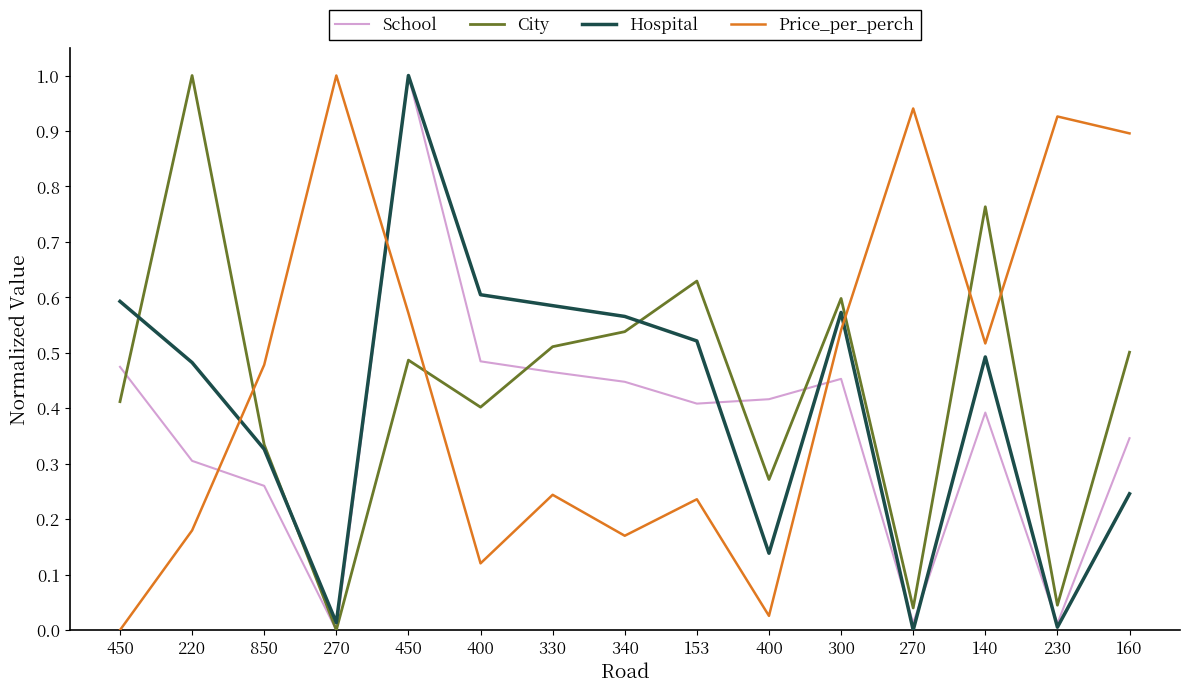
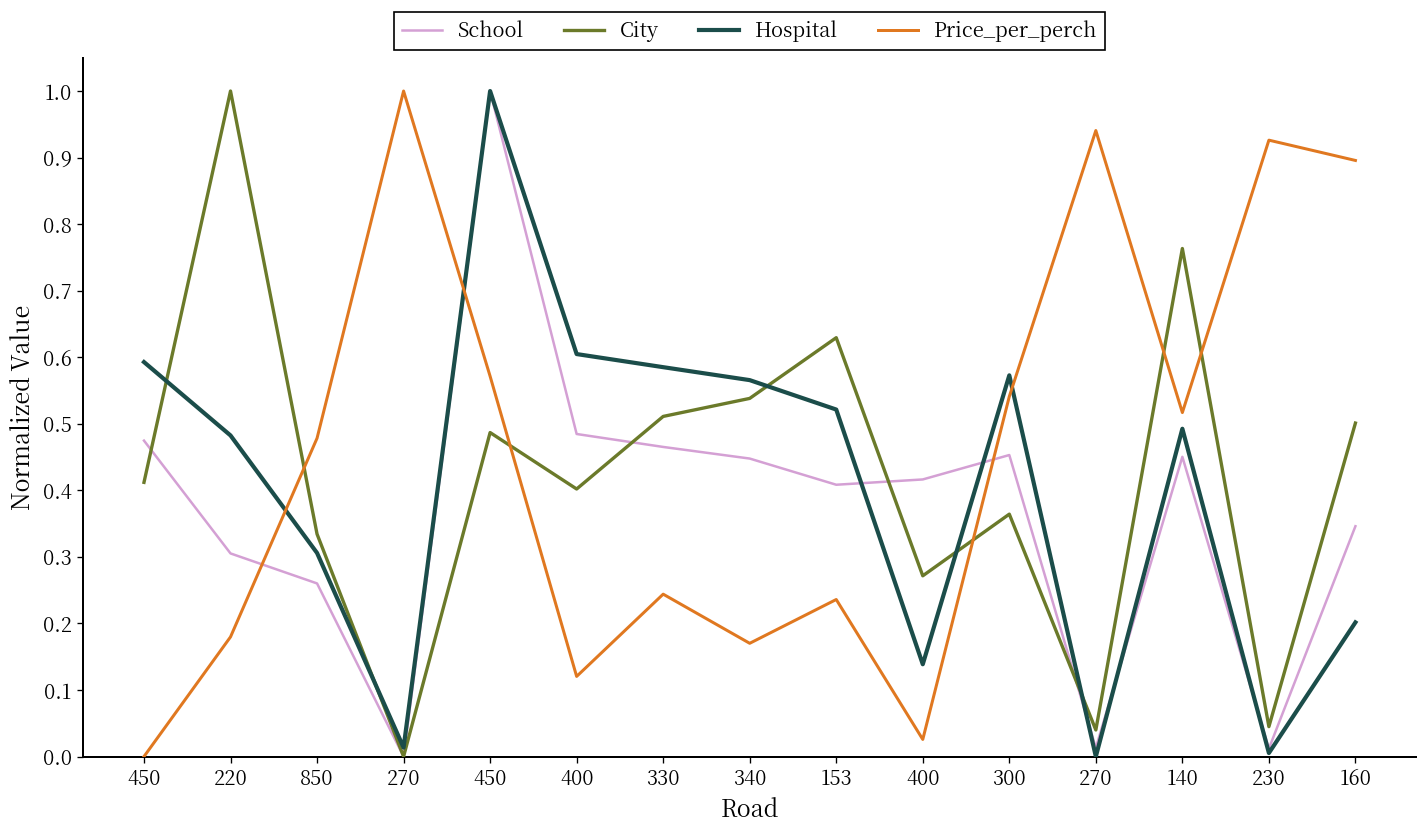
  {
    "School": {
      "220": 0.31,
      "850": 0.26,
      "330": 0.47,
      "340": 0.45,
      "153": 0.41,
      "300": 0.45,
-     "140": 0.39,
+     "140": 0.45,
      "230": 0.01,
      "160": 0.35
    },
    "City": {
      "220": 1.00,
      "850": 0.33,
      "330": 0.51,
      "340": 0.54,
      "153": 0.63,
-     "300": 0.60,
+     "300": 0.36,
      "140": 0.76,
      "230": 0.04,
      "160": 0.50
    },
    "Hospital": {
      "220": 0.48,
-     "850": 0.33,
+     "850": 0.31,
      "330": 0.59,
      "340": 0.57,
      "153": 0.52,
      "300": 0.57,
      "140": 0.49,
      "230": 0.01,
-     "160": 0.25
+     "160": 0.20
    },
    "Price_per_perch": {
      "220": 0.18,
      "850": 0.48,
      "330": 0.24,
      "340": 0.17,
      "153": 0.24,
      "300": 0.54,
      "140": 0.52,
      "230": 0.93,
      "160": 0.90
    }
  }
